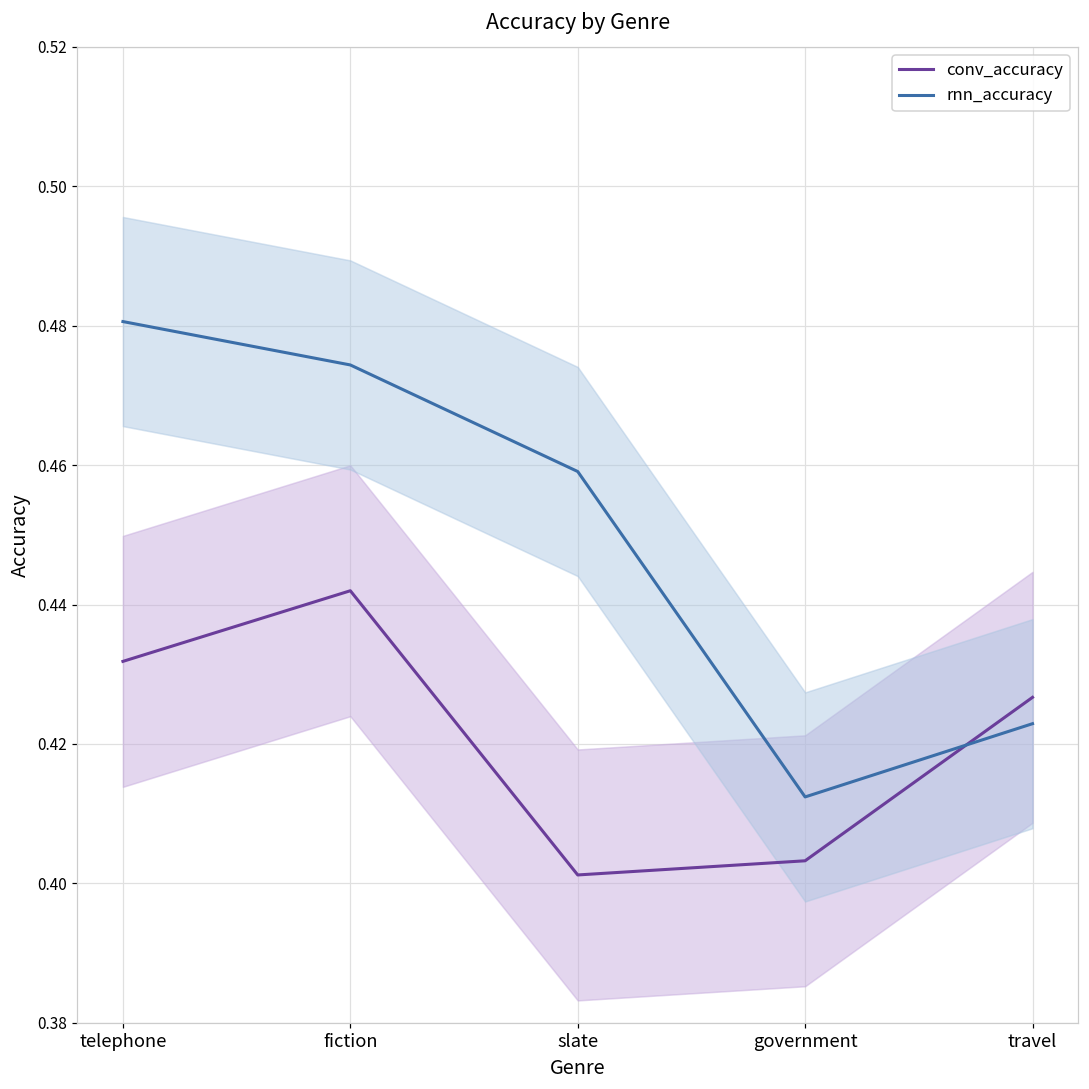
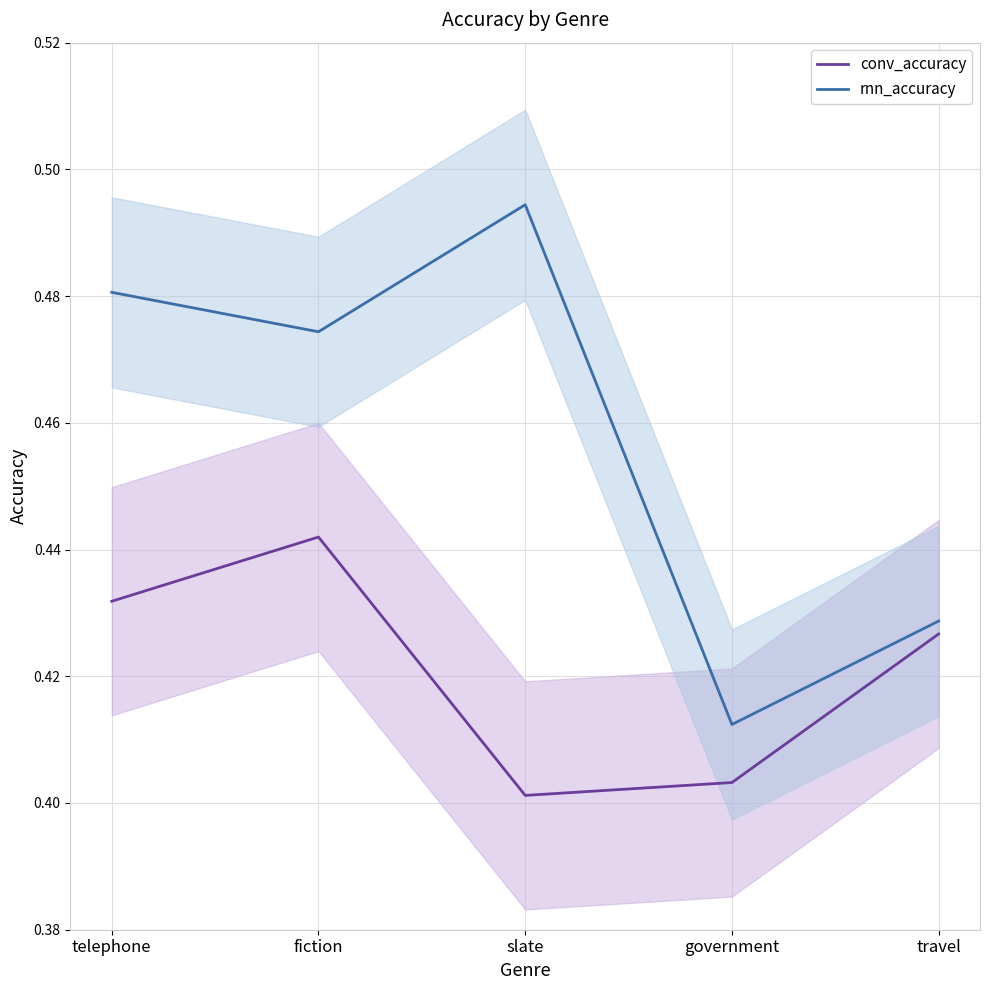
  {
    "conv_accuracy": {
      "telephone": 0.432,
      "fiction": 0.442,
      "slate": 0.401,
      "government": 0.403,
      "travel": 0.427
    },
    "rnn_accuracy": {
      "telephone": 0.481,
      "fiction": 0.474,
-     "slate": 0.459,
+     "slate": 0.494,
      "government": 0.412,
-     "travel": 0.423
+     "travel": 0.429
    }
  }
